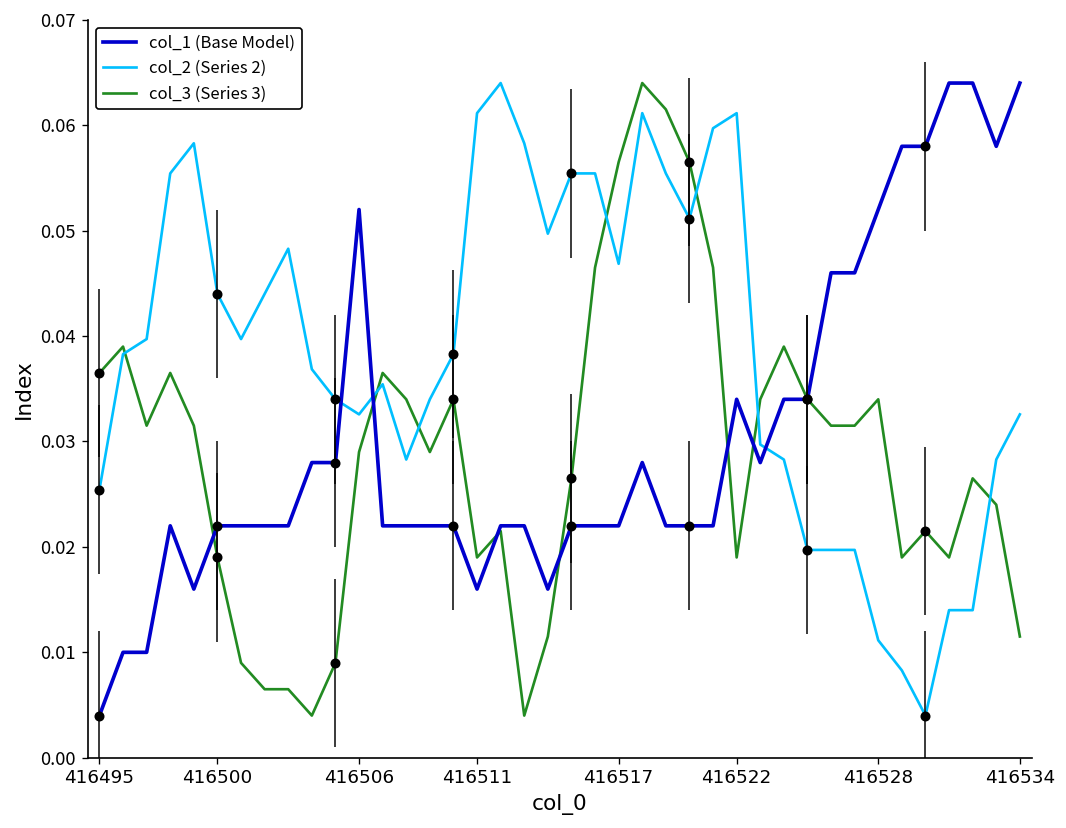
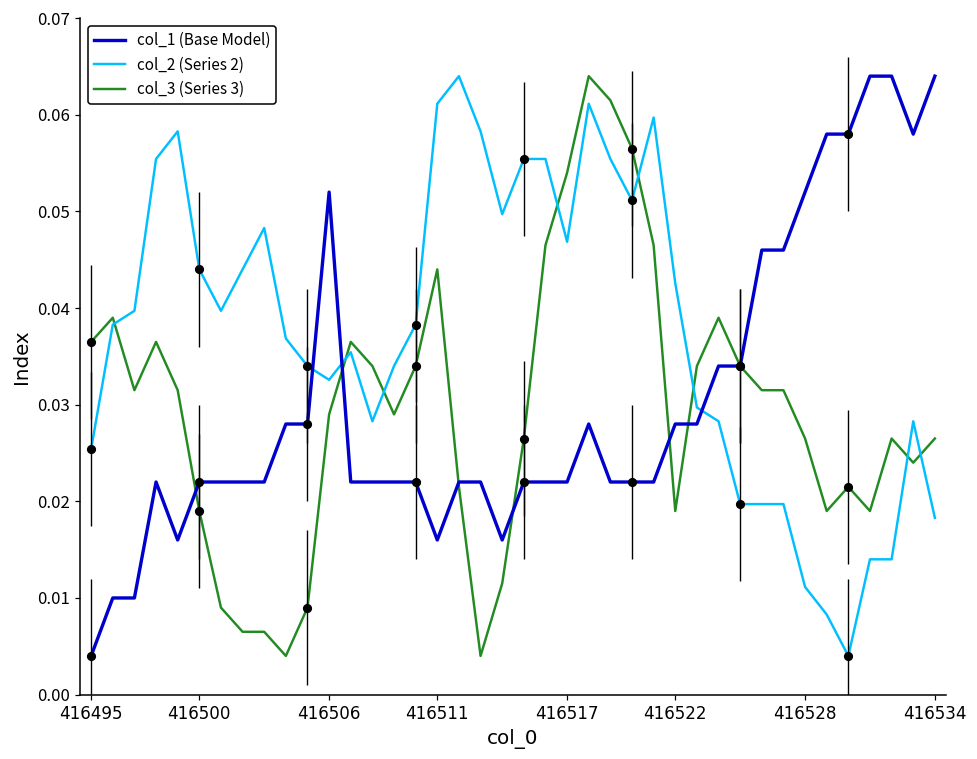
  {
    "col_1 (Base Model)": {
      "416506": 0.052,
      "416511": 0.016,
      "416517": 0.022,
-     "416522": 0.034,
+     "416522": 0.028,
      "416528": 0.052,
      "416534": 0.064
    },
    "col_2 (Series 2)": {
      "416506": 0.033,
      "416511": 0.061,
      "416517": 0.047,
-     "416522": 0.061,
+     "416522": 0.043,
      "416528": 0.011,
-     "416534": 0.033
+     "416534": 0.018
    },
    "col_3 (Series 3)": {
      "416506": 0.029,
-     "416511": 0.019,
-     "416517": 0.056,
+     "416511": 0.044,
+     "416517": 0.054,
      "416522": 0.019,
-     "416528": 0.034,
-     "416534": 0.012
+     "416528": 0.027,
+     "416534": 0.027
    }
  }
